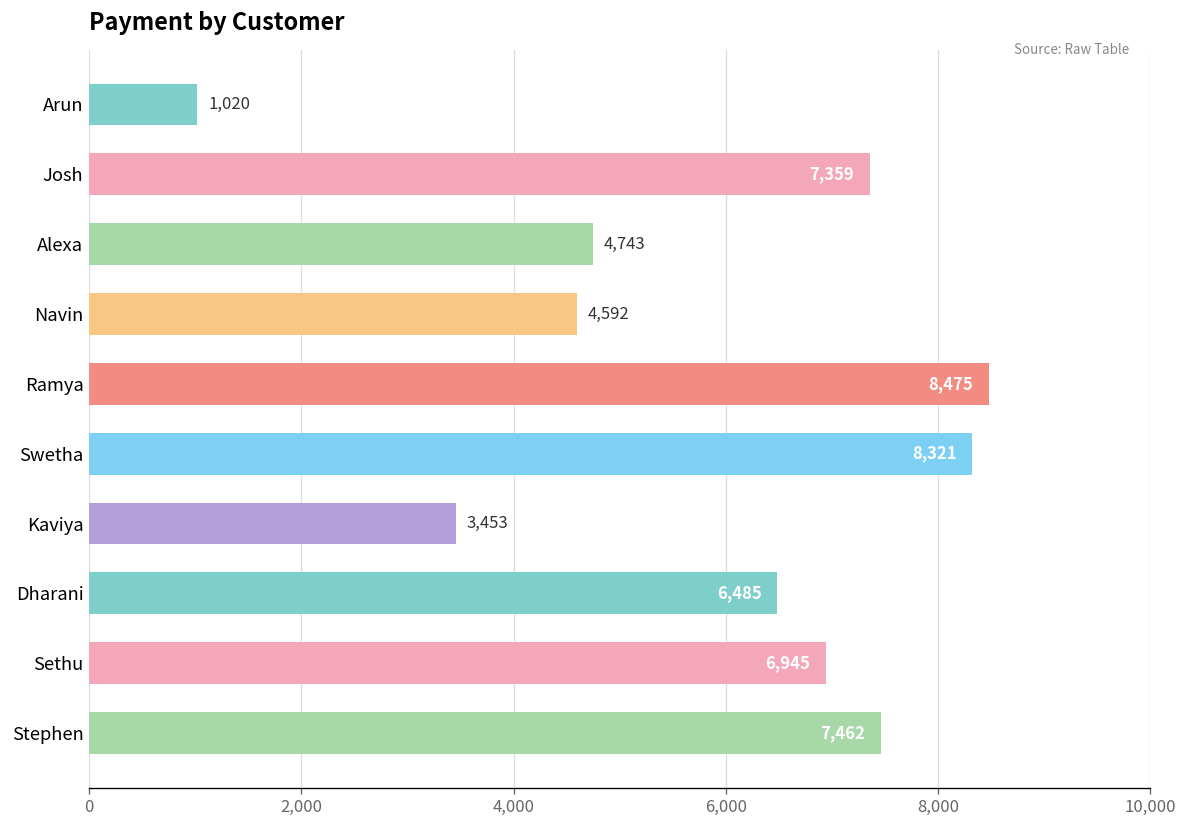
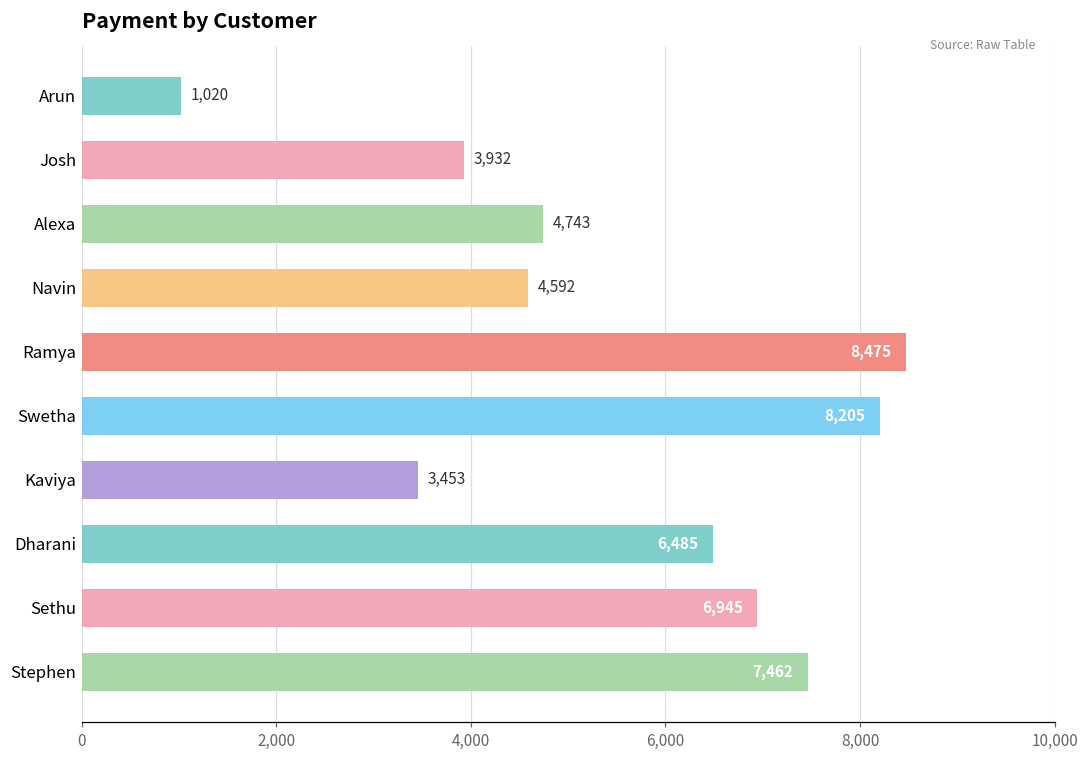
  {
    "Arun": "1,020",
-   "Josh": "7,359",
+   "Josh": "3,932",
    "Alexa": "4,743",
    "Navin": "4,592",
    "Ramya": "8,475",
-   "Swetha": "8,321",
+   "Swetha": "8,205",
    "Kaviya": "3,453",
    "Dharani": "6,485",
    "Sethu": "6,945",
    "Stephen": "7,462"
  }
